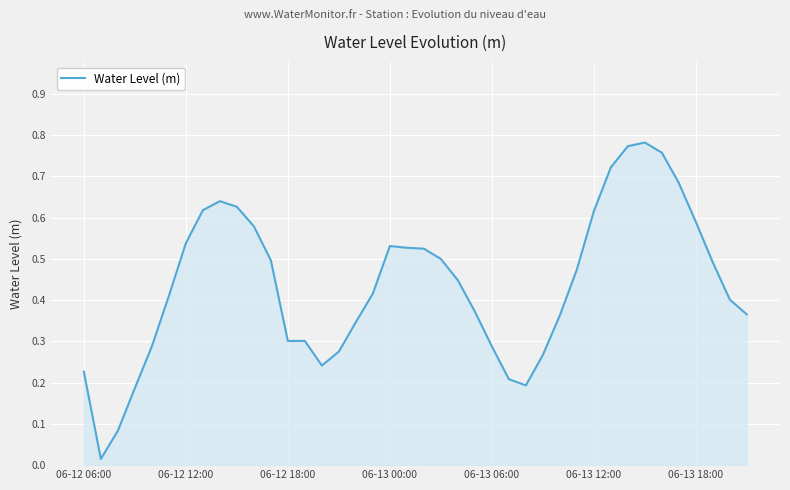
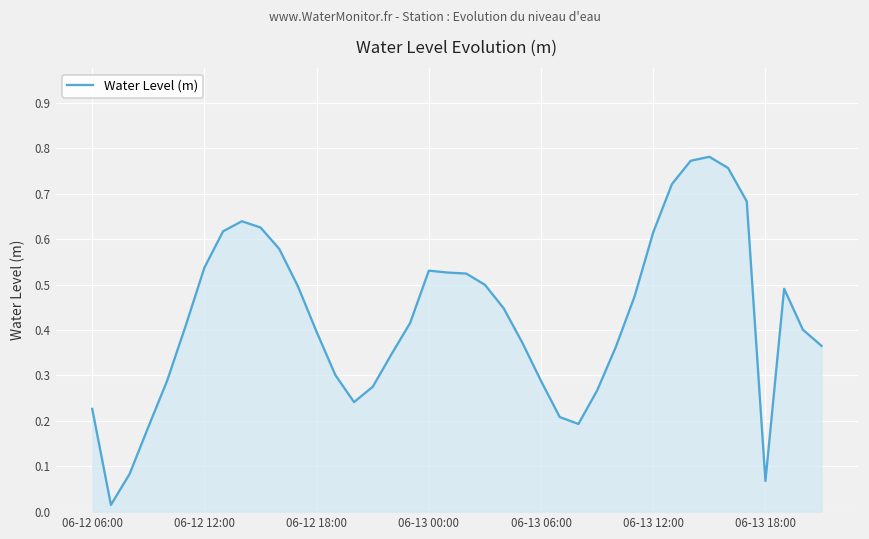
  {
    "06-12 06:00": 0.23,
    "06-12 12:00": 0.54,
-   "06-12 18:00": 0.30,
+   "06-12 18:00": 0.40,
    "06-13 00:00": 0.53,
    "06-13 06:00": 0.29,
    "06-13 12:00": 0.62,
-   "06-13 18:00": 0.59
+   "06-13 18:00": 0.07
  }
